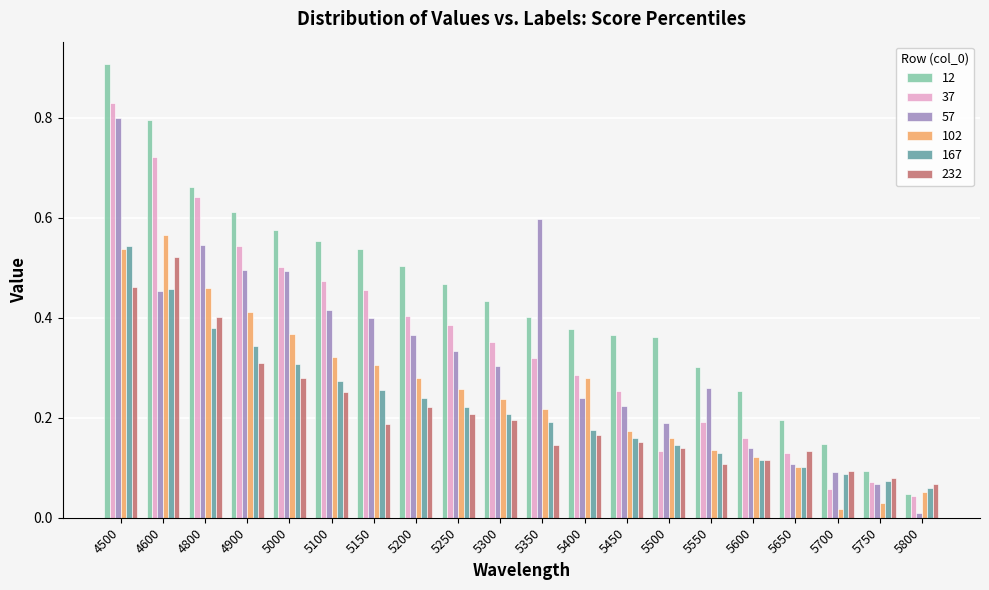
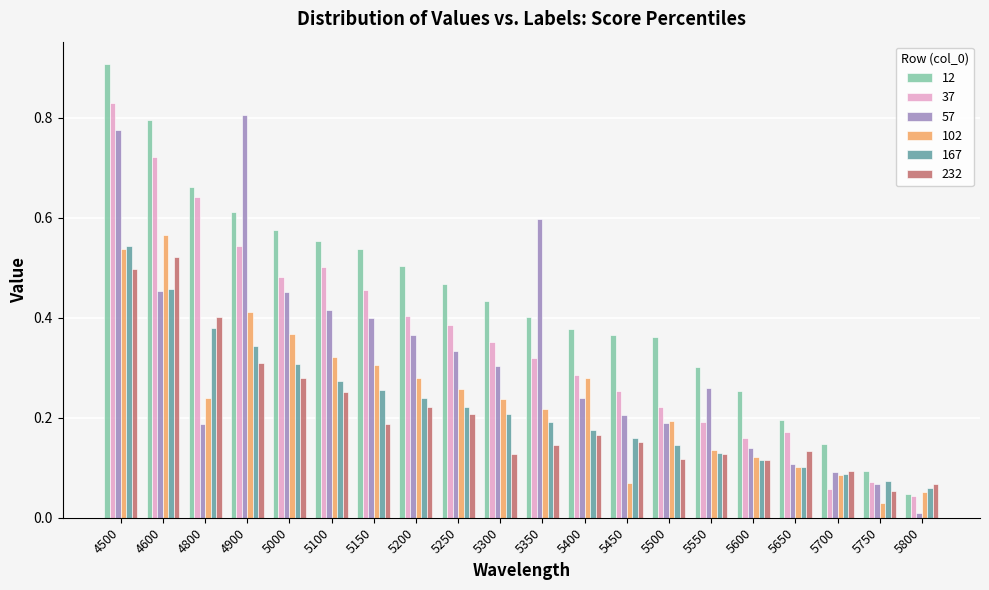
  {
    "37": {
      "4500": 0.83,
      "4600": 0.72,
      "4800": 0.64,
      "4900": 0.54,
-     "5000": 0.50,
-     "5100": 0.47,
+     "5000": 0.48,
+     "5100": 0.50,
      "5150": 0.46,
      "5200": 0.40,
      "5250": 0.39,
      "5300": 0.35,
      "5350": 0.32,
      "5400": 0.29,
      "5450": 0.25,
-     "5500": 0.13,
+     "5500": 0.22,
      "5550": 0.19,
      "5600": 0.16,
-     "5650": 0.13,
+     "5650": 0.17,
      "5700": 0.06,
      "5750": 0.07,
      "5800": 0.04
    },
    "57": {
-     "4500": 0.80,
+     "4500": 0.77,
      "4600": 0.45,
-     "4800": 0.55,
-     "4900": 0.50,
-     "5000": 0.49,
+     "4800": 0.19,
+     "4900": 0.81,
+     "5000": 0.45,
      "5100": 0.42,
      "5150": 0.40,
      "5200": 0.37,
      "5250": 0.33,
      "5300": 0.30,
      "5350": 0.60,
      "5400": 0.24,
-     "5450": 0.22,
+     "5450": 0.21,
      "5500": 0.19,
      "5550": 0.26,
      "5600": 0.14,
      "5650": 0.11,
      "5700": 0.09,
      "5750": 0.07,
      "5800": 0.01
    },
    "102": {
      "4500": 0.54,
      "4600": 0.57,
-     "4800": 0.46,
+     "4800": 0.24,
      "4900": 0.41,
      "5000": 0.37,
      "5100": 0.32,
      "5150": 0.30,
      "5200": 0.28,
      "5250": 0.26,
      "5300": 0.24,
      "5350": 0.22,
      "5400": 0.28,
-     "5450": 0.17,
-     "5500": 0.16,
+     "5450": 0.07,
+     "5500": 0.19,
      "5550": 0.13,
      "5600": 0.12,
      "5650": 0.10,
-     "5700": 0.02,
+     "5700": 0.09,
      "5750": 0.03,
      "5800": 0.05
    },
    "232": {
-     "4500": 0.46,
+     "4500": 0.50,
      "4600": 0.52,
      "4800": 0.40,
      "4900": 0.31,
      "5000": 0.28,
      "5100": 0.25,
      "5150": 0.19,
      "5200": 0.22,
      "5250": 0.21,
-     "5300": 0.20,
+     "5300": 0.13,
      "5350": 0.15,
      "5400": 0.17,
      "5450": 0.15,
-     "5500": 0.14,
-     "5550": 0.11,
+     "5500": 0.12,
+     "5550": 0.13,
      "5600": 0.12,
      "5650": 0.13,
      "5700": 0.09,
-     "5750": 0.08,
+     "5750": 0.05,
      "5800": 0.07
    }
  }
